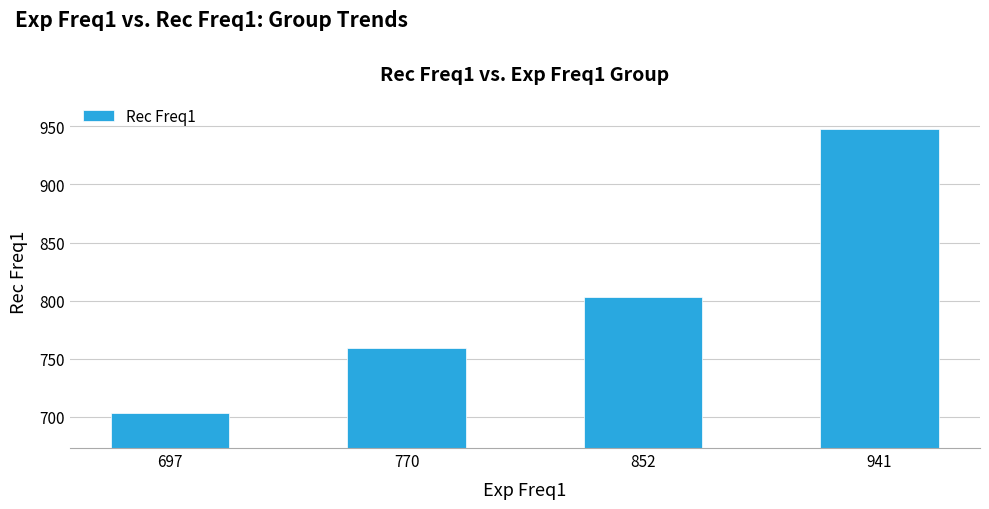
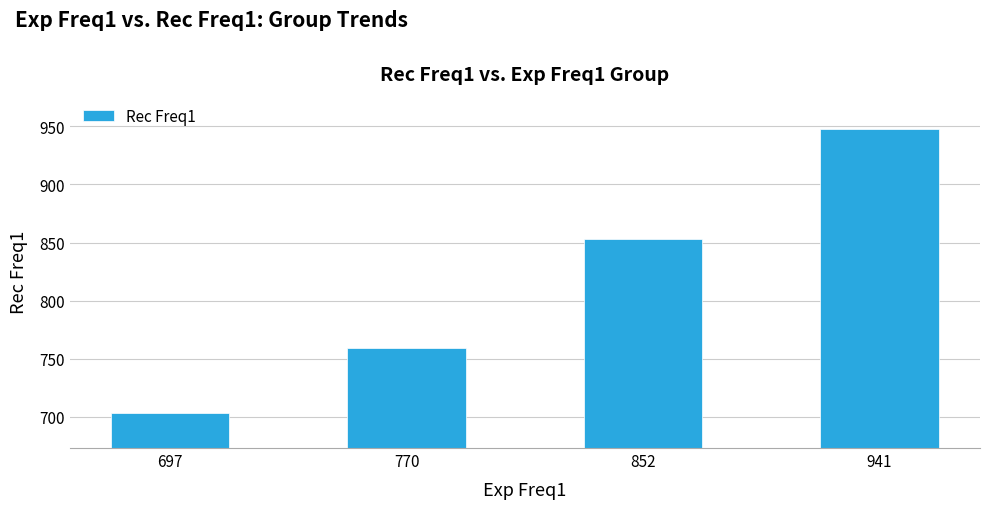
  {
    "697": 703,
    "770": 759,
-   "852": 803,
+   "852": 853,
    "941": 948
  }
